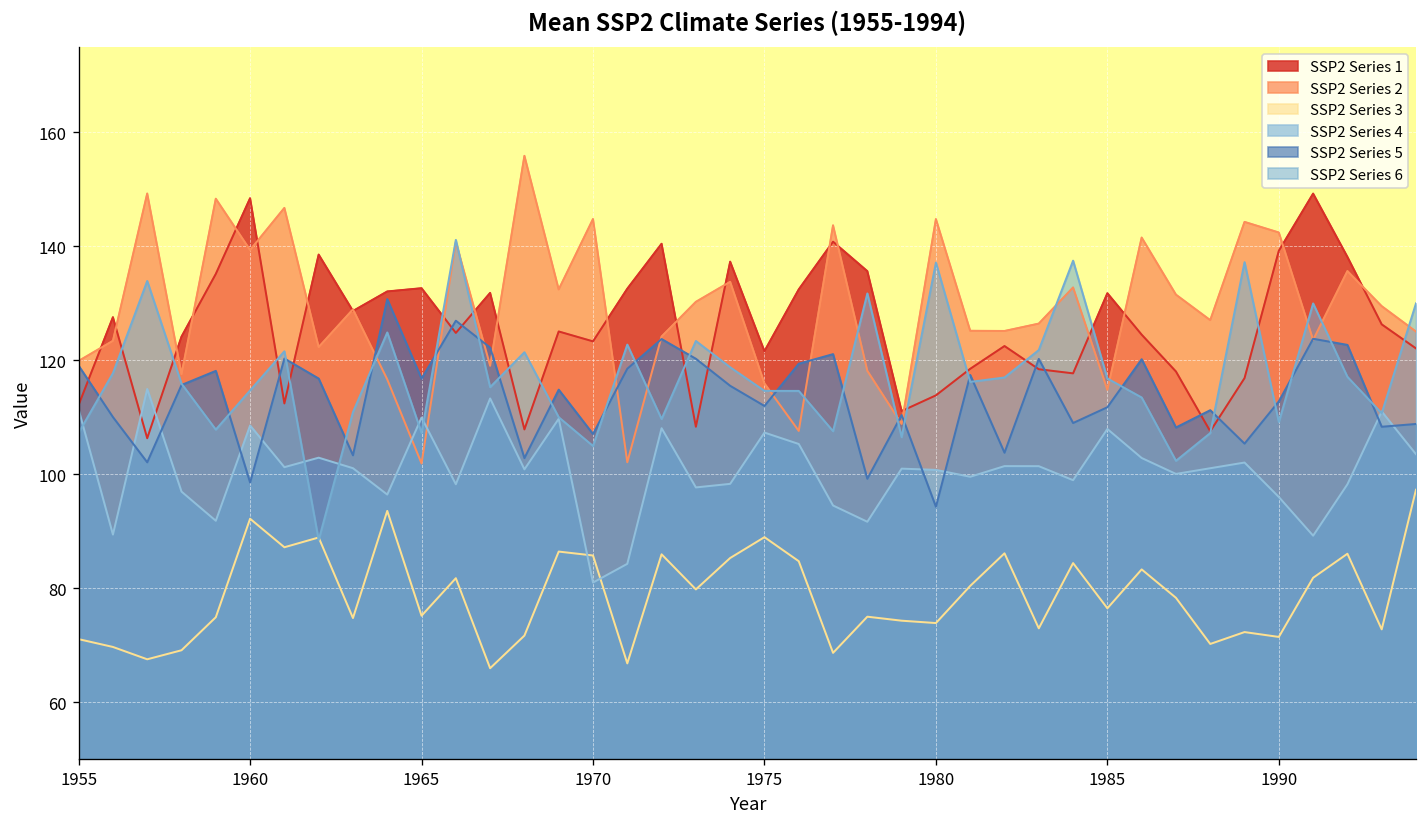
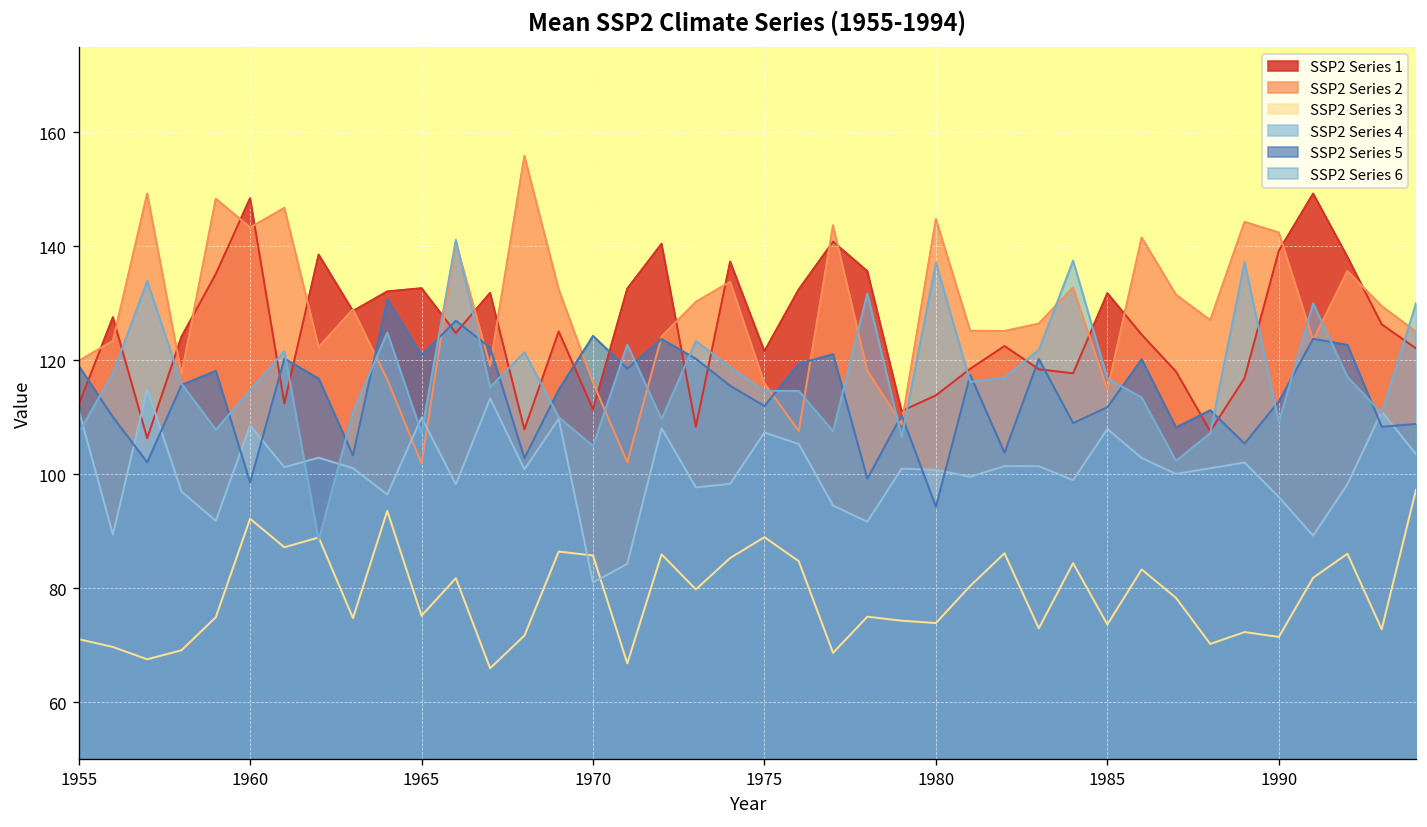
  {
    "SSP2 Series 1": {
      "1955": 112,
      "1960": 148,
      "1965": 133,
-     "1970": 123,
+     "1970": 111,
      "1975": 122,
      "1980": 114,
      "1985": 132,
      "1990": 139
    },
    "SSP2 Series 2": {
      "1955": 120,
-     "1960": 139,
+     "1960": 143,
      "1965": 102,
-     "1970": 145,
+     "1970": 116,
      "1975": 116,
      "1980": 145,
      "1985": 115,
      "1990": 142
    },
    "SSP2 Series 3": {
      "1955": 71,
      "1960": 92,
      "1965": 75,
      "1970": 86,
      "1975": 89,
      "1980": 74,
-     "1985": 77,
+     "1985": 74,
      "1990": 71
    },
    "SSP2 Series 5": {
      "1955": 119,
      "1960": 99,
-     "1965": 117,
-     "1970": 107,
+     "1965": 121,
+     "1970": 124,
      "1975": 112,
      "1980": 94,
      "1985": 112,
      "1990": 113
    }
  }
